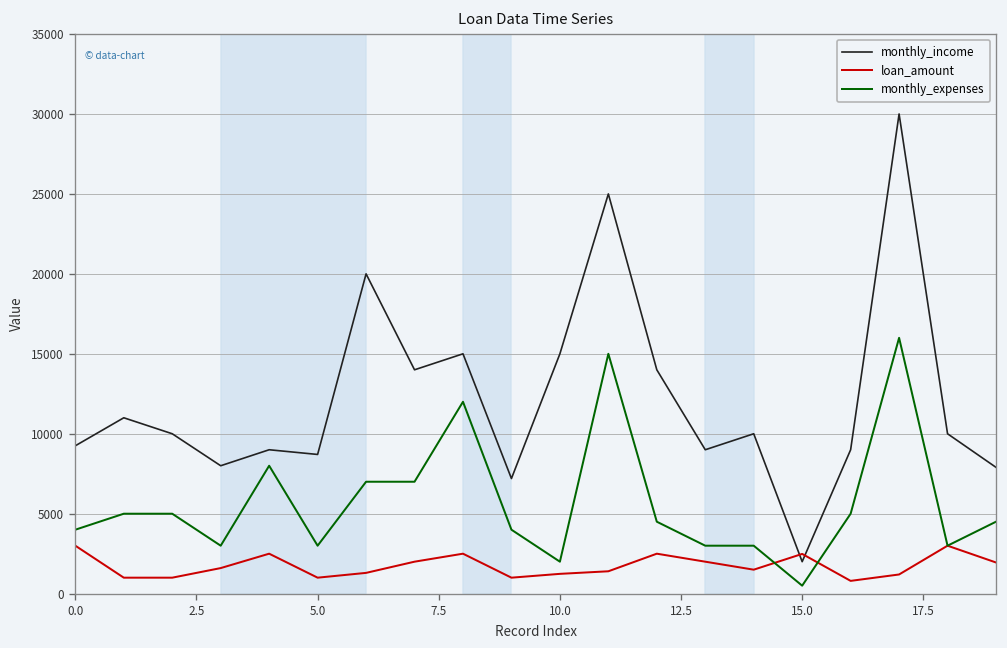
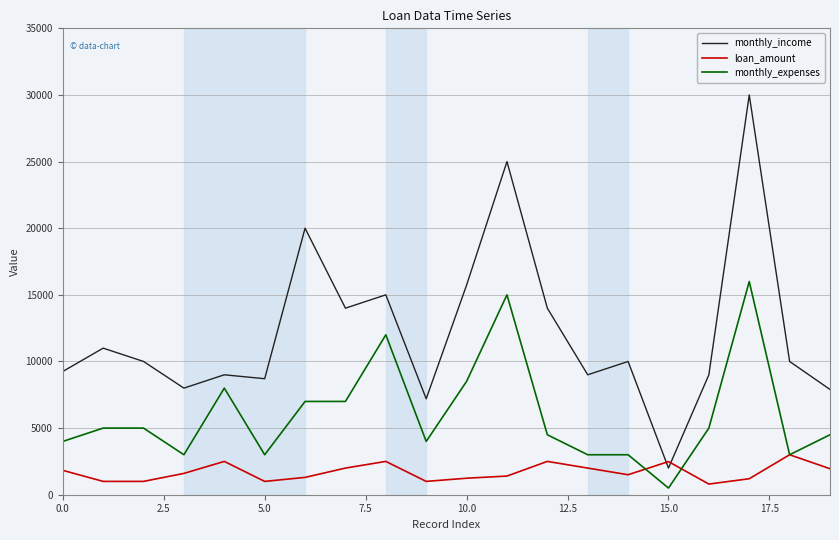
  {
    "monthly_income": {
      "0.0": 9200,
      "5.0": 8700,
-     "10.0": 15000,
+     "10.0": 15700,
      "15.0": 2000
    },
    "loan_amount": {
-     "0.0": 3000,
+     "0.0": 1800,
      "5.0": 1000,
      "10.0": 1200,
      "15.0": 2500
    },
    "monthly_expenses": {
      "0.0": 4000,
      "5.0": 3000,
-     "10.0": 2000,
+     "10.0": 8500,
      "15.0": 500
    }
  }
